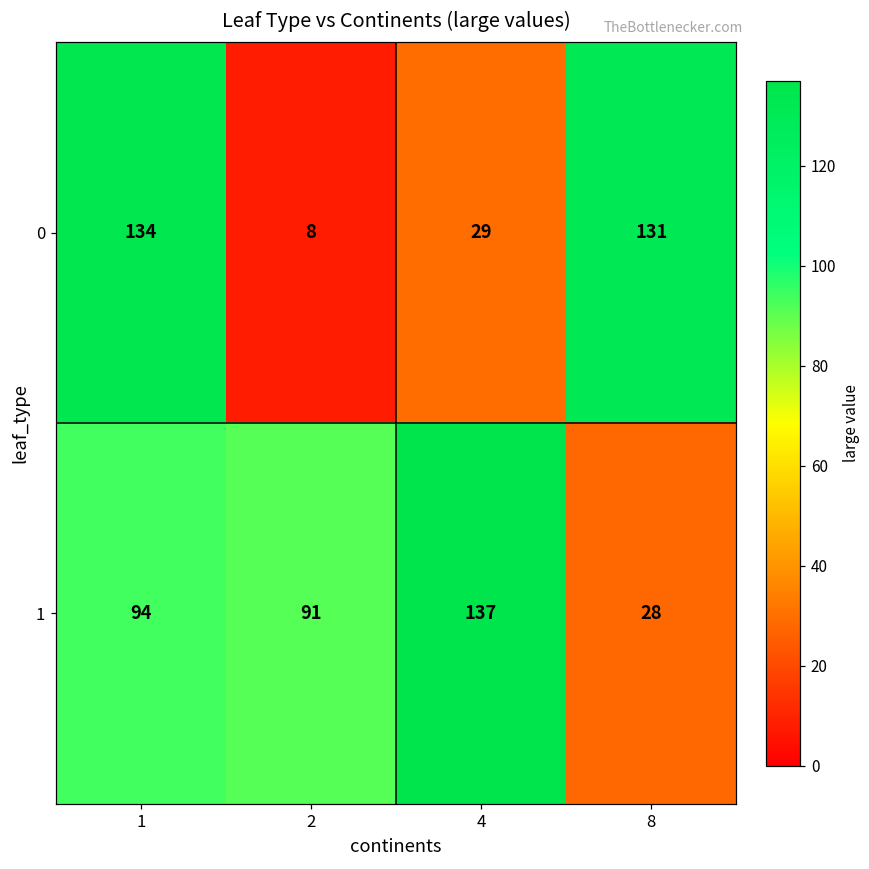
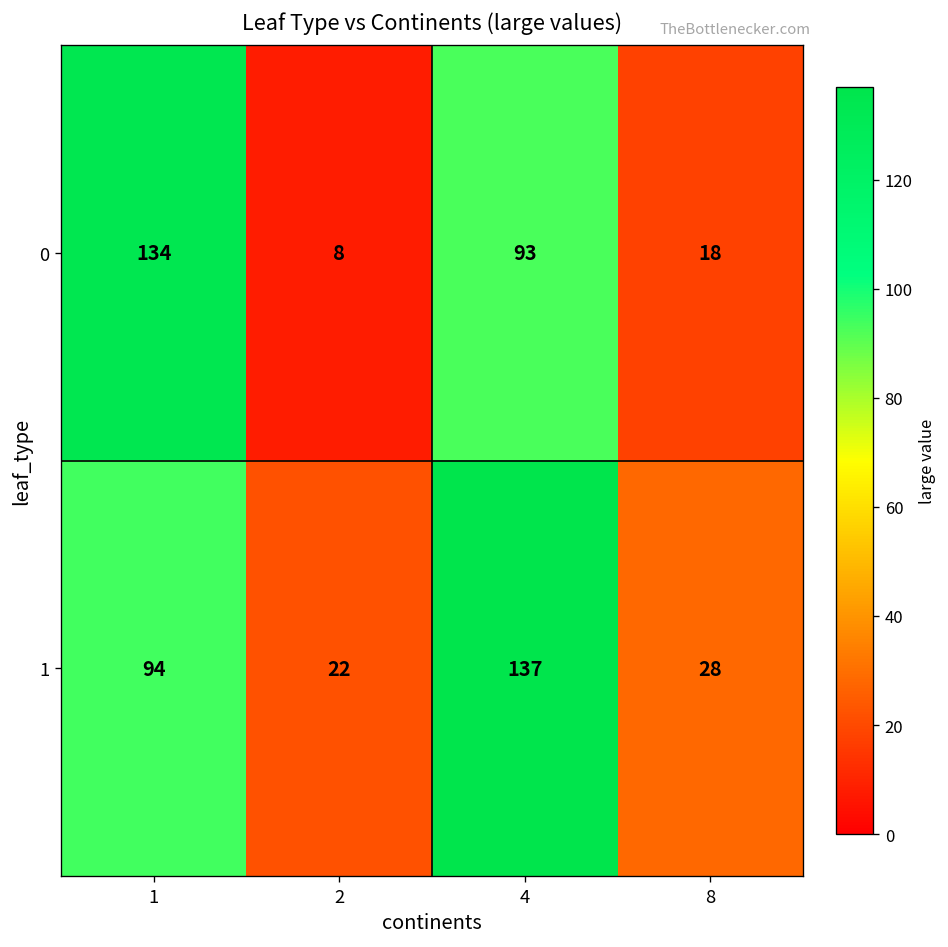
  {
    "0": {
      "1": 134,
      "2": 8,
-     "4": 29,
-     "8": 131
+     "4": 93,
+     "8": 18
    },
    "1": {
      "1": 94,
-     "2": 91,
+     "2": 22,
      "4": 137,
      "8": 28
    }
  }
